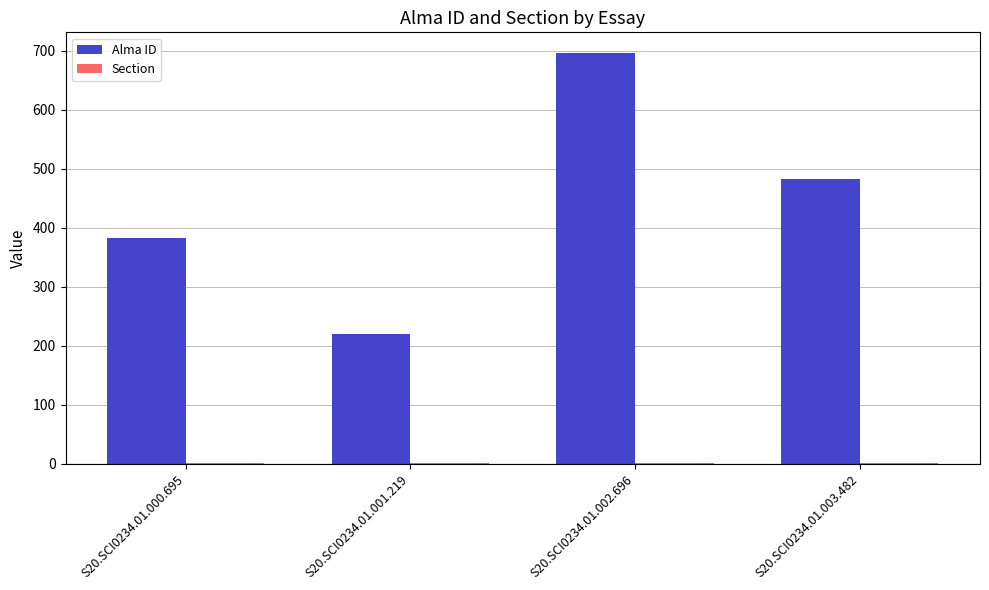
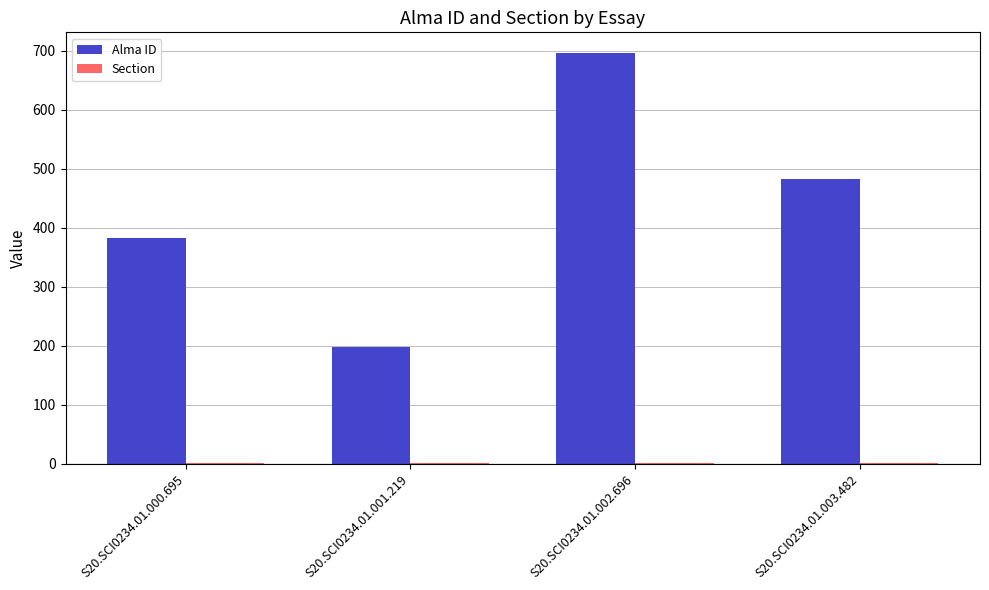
  {
    "Alma ID": {
      "S20.SCI0234.01.000.695": 380,
-     "S20.SCI0234.01.001.219": 220,
+     "S20.SCI0234.01.001.219": 200,
      "S20.SCI0234.01.002.696": 700,
      "S20.SCI0234.01.003.482": 480
    }
  }
